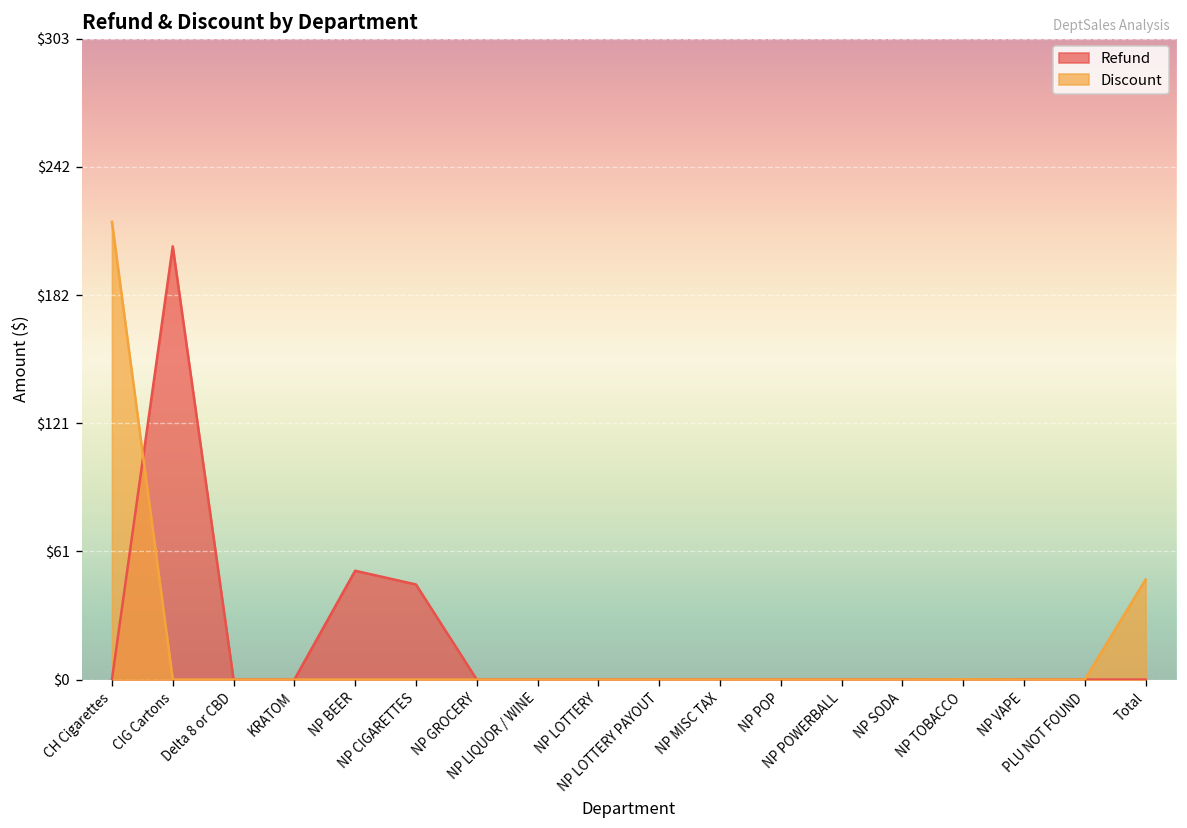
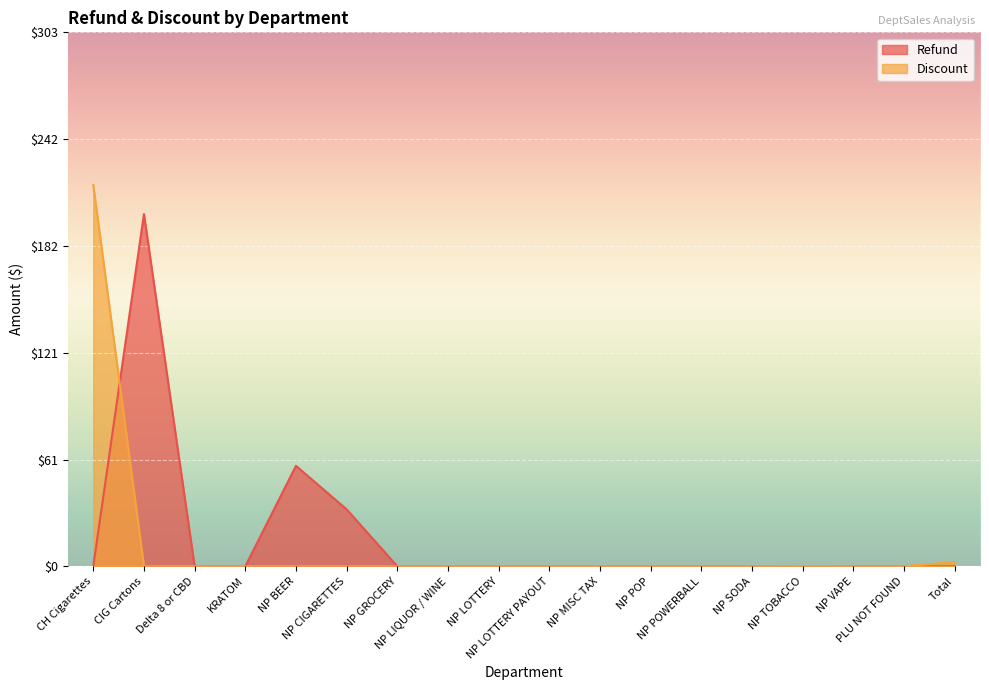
  {
    "Refund": {
      "CH Cigarettes": "$0",
-     "CIG Cartons": "$205",
-     "NP BEER": "$51",
-     "NP CIGARETTES": "$45",
+     "CIG Cartons": "$200",
+     "NP BEER": "$57",
+     "NP CIGARETTES": "$32",
      "Total": "$0"
    },
    "Discount": {
      "CH Cigarettes": "$217",
      "CIG Cartons": "$0",
      "NP BEER": "$0",
      "NP CIGARETTES": "$0",
-     "Total": "$47"
+     "Total": "$2"
    }
  }
